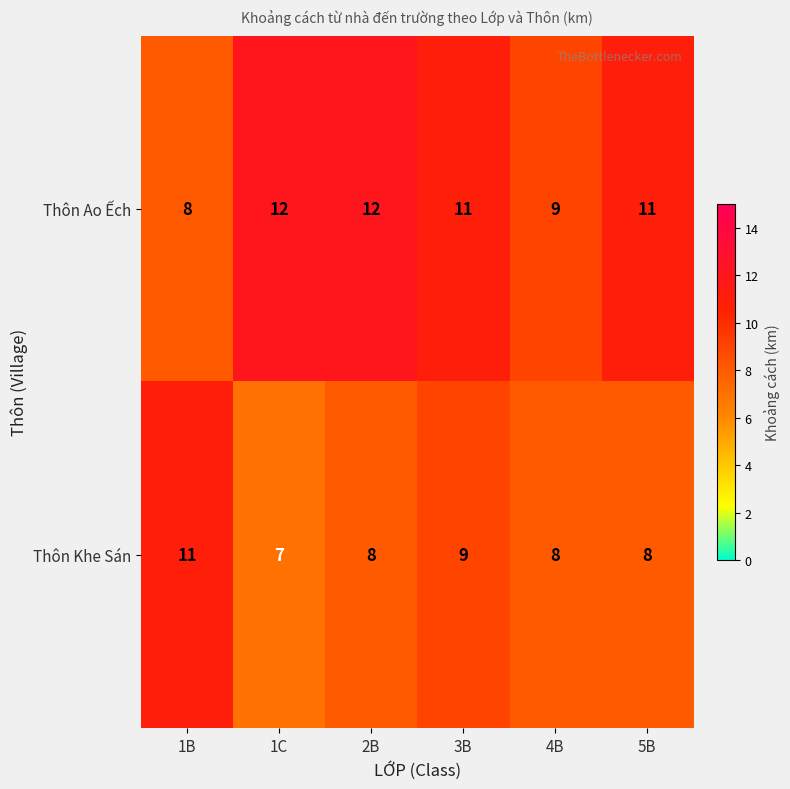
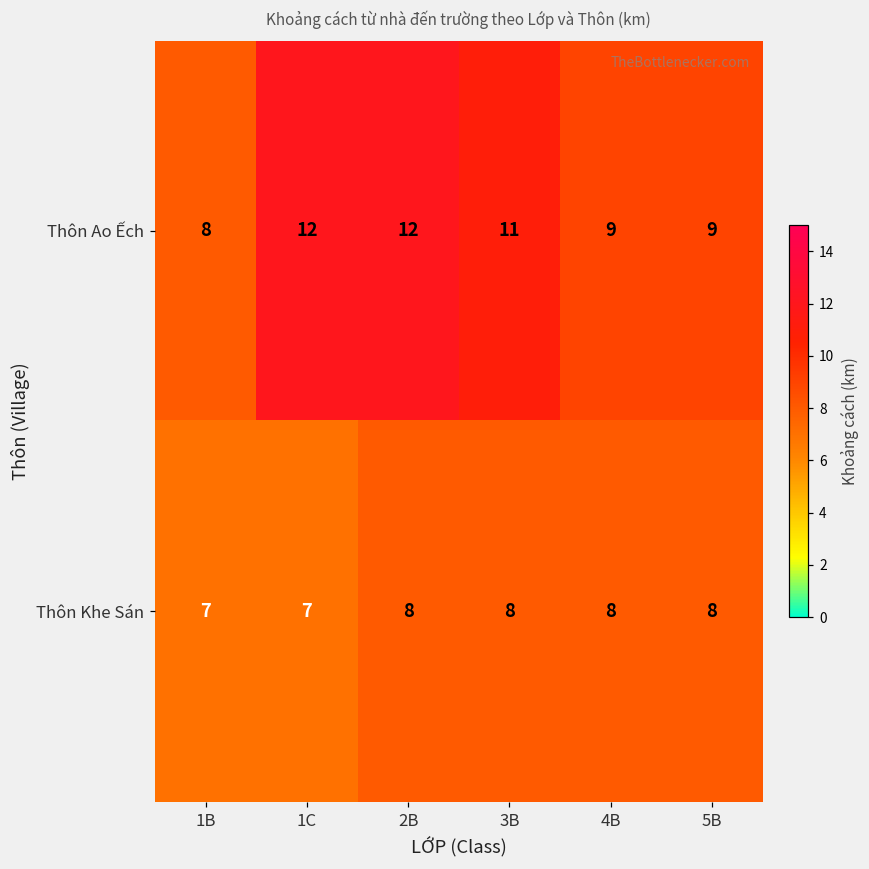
  {
    "Thôn Ao Ếch": {
      "1B": 8,
      "1C": 12,
      "2B": 12,
      "3B": 11,
      "4B": 9,
-     "5B": 11
+     "5B": 9
    },
    "Thôn Khe Sán": {
-     "1B": 11,
+     "1B": 7,
      "1C": 7,
      "2B": 8,
-     "3B": 9,
+     "3B": 8,
      "4B": 8,
      "5B": 8
    }
  }
